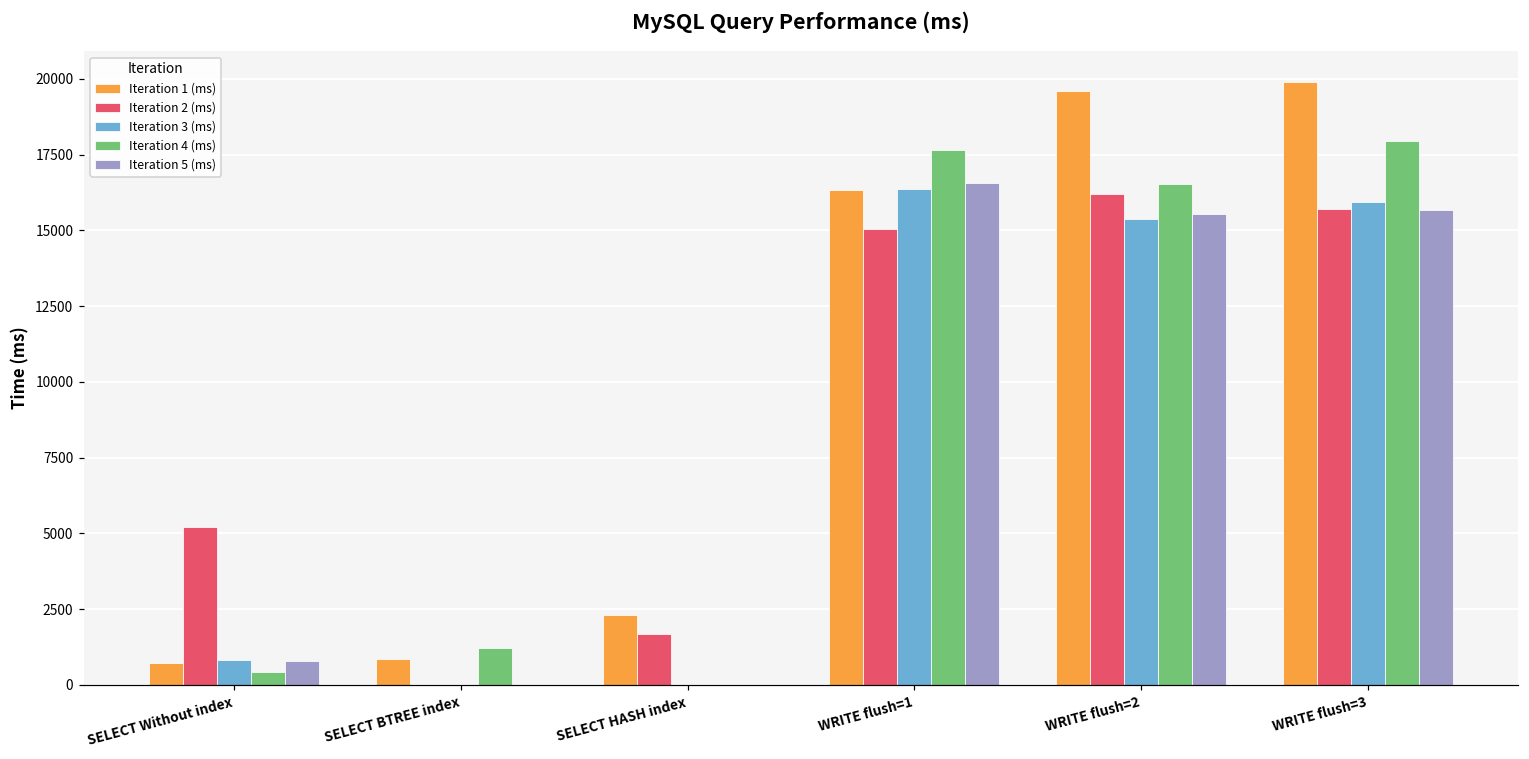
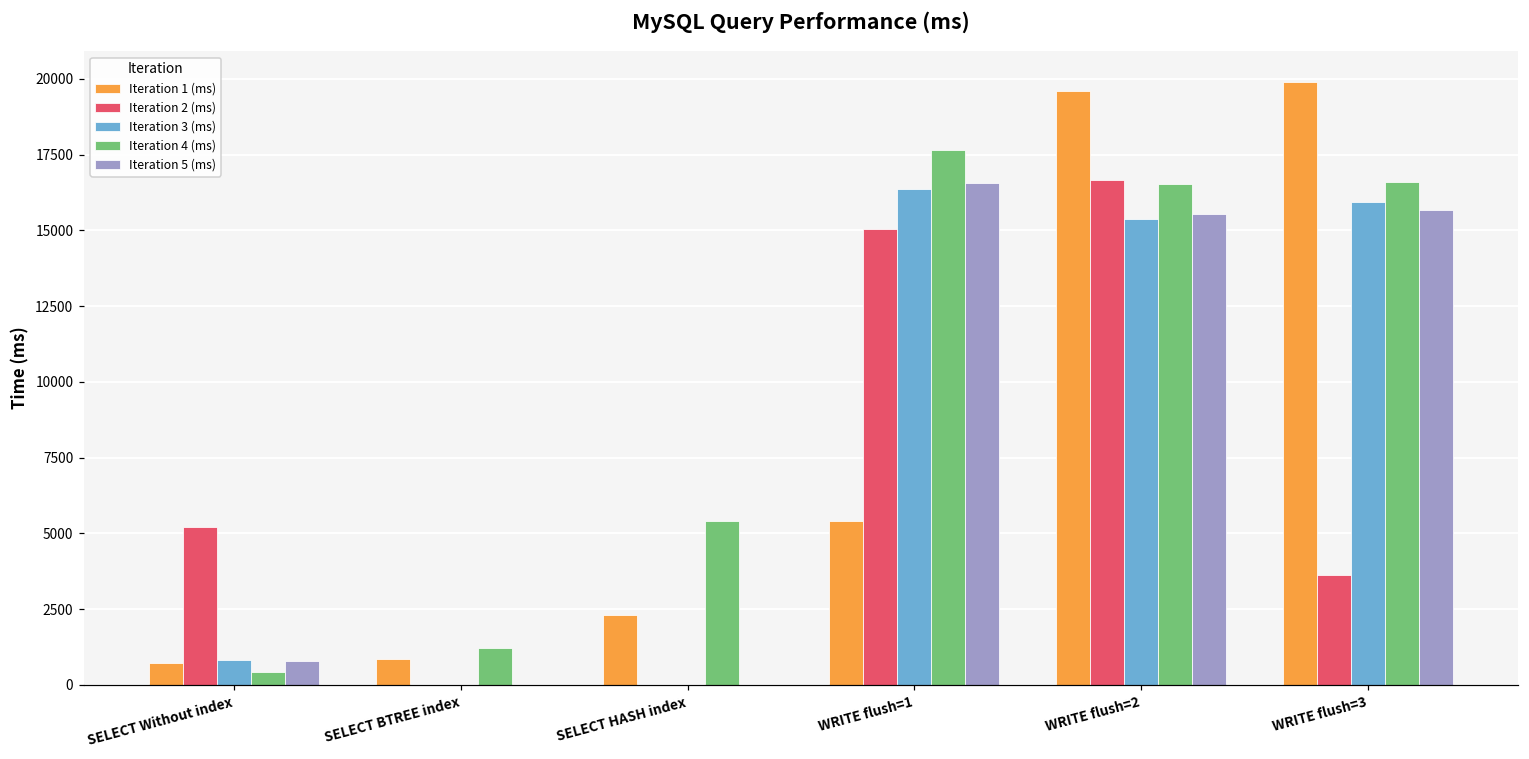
  {
    "Iteration 1 (ms)": {
      "SELECT Without index": 700,
      "SELECT BTREE index": 900,
      "SELECT HASH index": 2300,
-     "WRITE flush=1": 16300,
+     "WRITE flush=1": 5400,
      "WRITE flush=2": 19600,
      "WRITE flush=3": 19900
    },
    "Iteration 2 (ms)": {
      "SELECT Without index": 5200,
-     "SELECT HASH index": 1700,
+     "SELECT HASH index": 0,
      "WRITE flush=1": 15000,
-     "WRITE flush=2": 16200,
-     "WRITE flush=3": 15700
+     "WRITE flush=2": 16700,
+     "WRITE flush=3": 3600
    },
    "Iteration 4 (ms)": {
      "SELECT Without index": 400,
      "SELECT BTREE index": 1200,
-     "SELECT HASH index": 0,
+     "SELECT HASH index": 5400,
      "WRITE flush=1": 17700,
      "WRITE flush=2": 16500,
-     "WRITE flush=3": 17900
+     "WRITE flush=3": 16600
    }
  }
